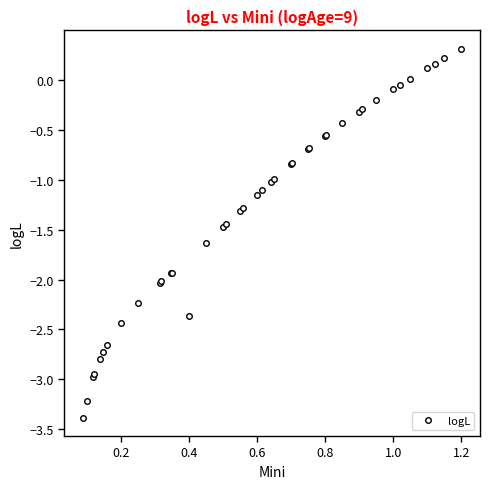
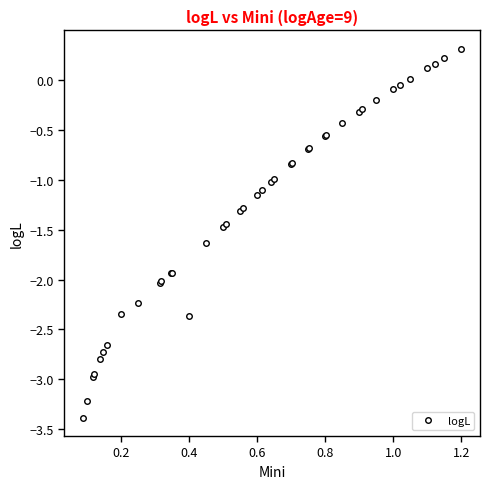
  {
-   "0.2": -2.44,
+   "0.2": -2.35,
    "0.4": -2.4,
    "0.6": -1.2,
    "0.8": -0.6,
    "1.0": -0.1
  }
